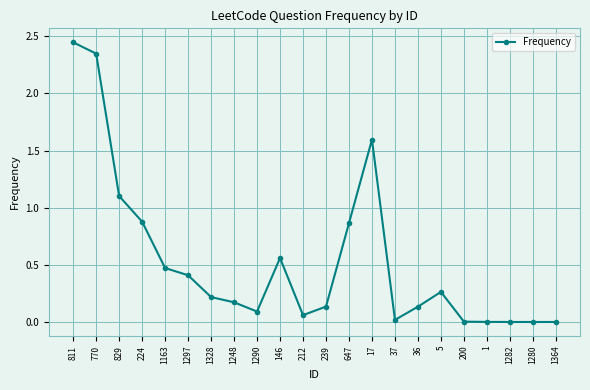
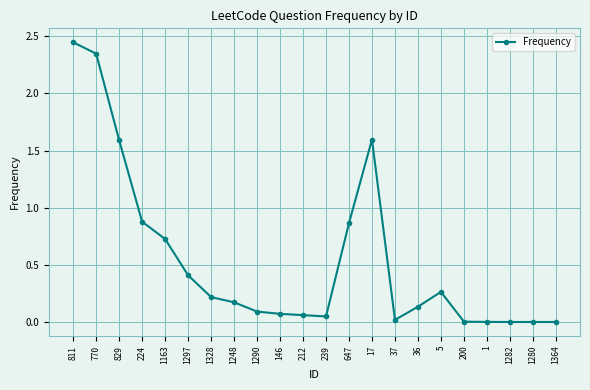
  {
    "811": 2.45,
    "770": 2.35,
-   "829": 1.10,
+   "829": 1.59,
    "224": 0.88,
-   "1163": 0.47,
+   "1163": 0.73,
    "1297": 0.41,
    "1328": 0.22,
    "1248": 0.17,
    "1290": 0.09,
-   "146": 0.56,
+   "146": 0.07,
    "212": 0.06,
-   "239": 0.13,
+   "239": 0.05,
    "647": 0.87,
    "17": 1.60,
    "37": 0.02,
    "36": 0.13,
    "5": 0.26,
    "200": 0.00,
    "1": 0.00,
    "1282": 0.00,
    "1280": 0.00,
    "1364": 0.00
  }
